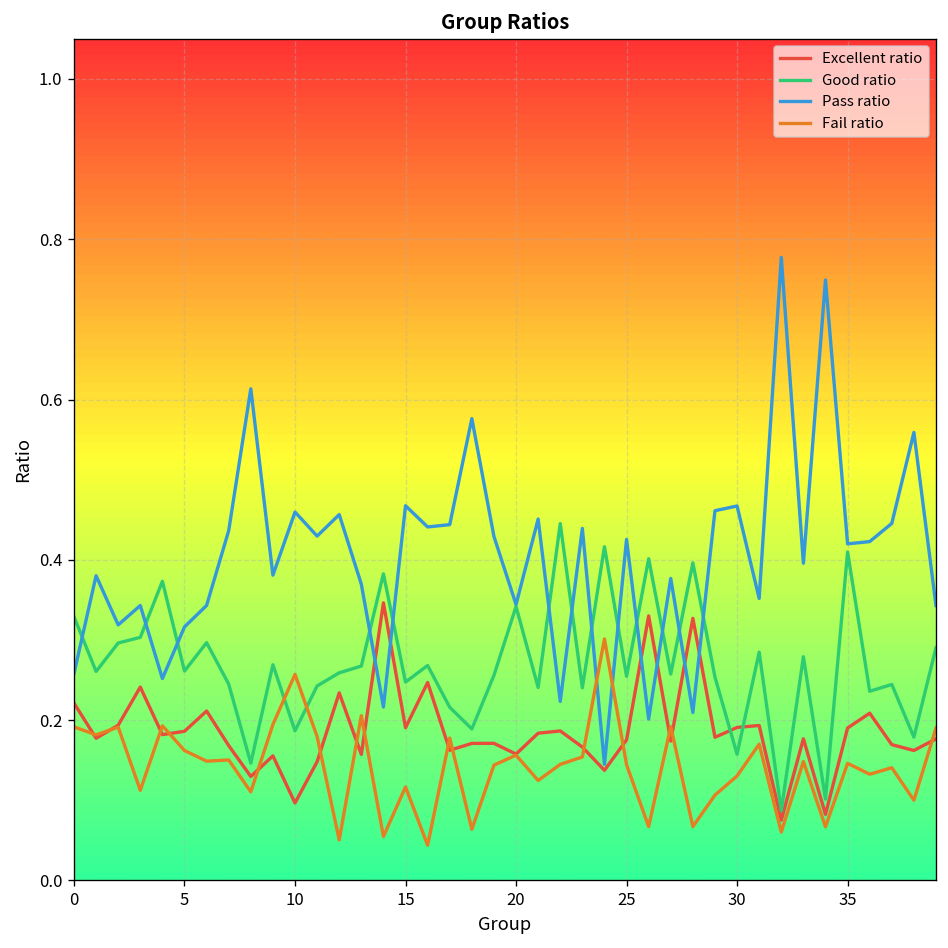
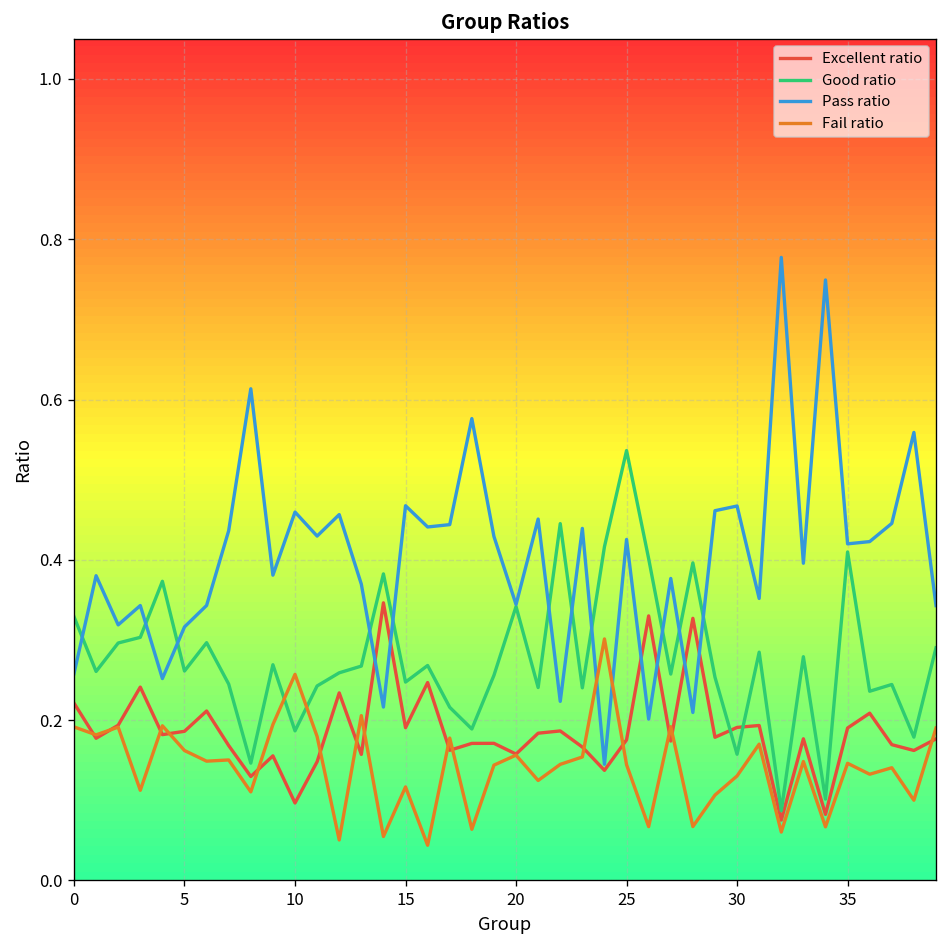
  {
    "Good ratio": {
      "0": 0.33,
      "5": 0.26,
      "10": 0.19,
      "15": 0.25,
-     "25": 0.25,
+     "25": 0.54,
      "30": 0.16,
      "35": 0.41
    },
    "Pass ratio": {
      "0": 0.26,
      "5": 0.32,
      "10": 0.46,
      "15": 0.47,
      "25": 0.43,
      "30": 0.47,
      "35": 0.42
    }
  }
